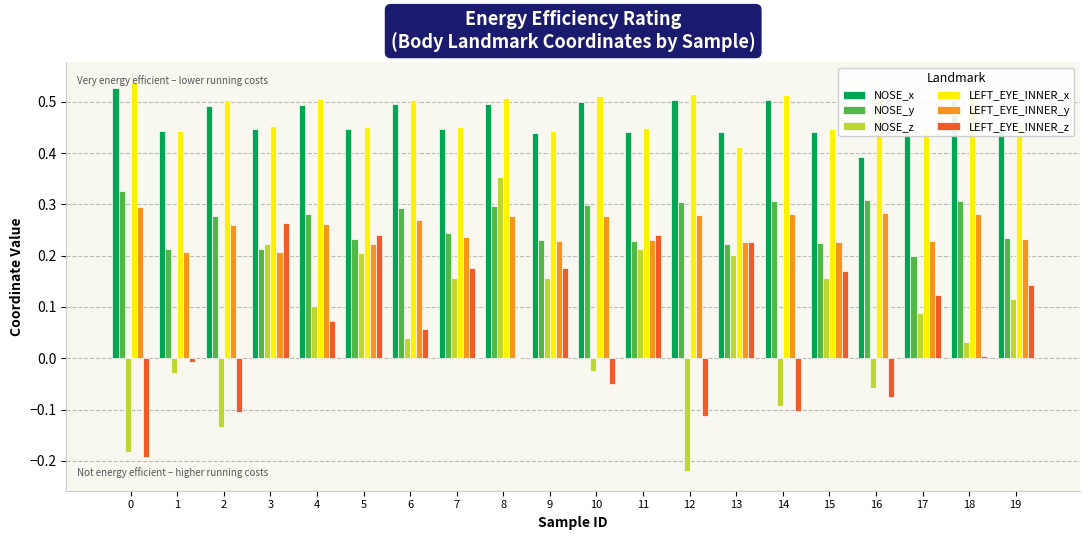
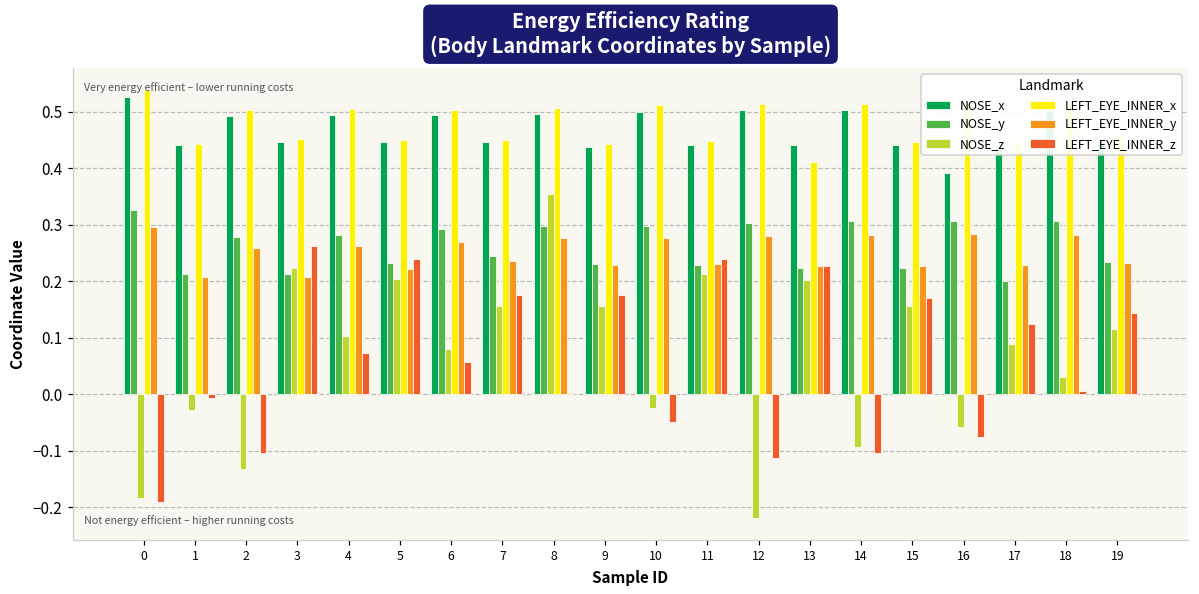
  {
    "NOSE_x": {
      "0": 0.53,
      "1": 0.44,
      "2": 0.49,
      "3": 0.45,
      "4": 0.49,
      "5": 0.45,
      "6": 0.49,
      "7": 0.45,
      "8": 0.50,
      "9": 0.44,
      "10": 0.50,
      "11": 0.44,
      "12": 0.50,
      "13": 0.44,
      "14": 0.50,
      "15": 0.44,
      "16": 0.39
    },
    "NOSE_y": {
      "0": 0.33,
      "1": 0.21,
      "2": 0.28,
      "3": 0.21,
      "4": 0.28,
      "5": 0.23,
      "6": 0.29,
      "7": 0.24,
      "8": 0.30,
      "9": 0.23,
      "10": 0.30,
      "11": 0.23,
      "12": 0.30,
      "13": 0.22,
      "14": 0.31,
      "15": 0.22,
      "16": 0.31,
      "17": 0.20,
      "18": 0.31,
      "19": 0.23
    },
    "NOSE_z": {
      "0": -0.18,
      "1": -0.03,
      "2": -0.13,
      "3": 0.22,
      "4": 0.10,
      "5": 0.20,
-     "6": 0.04,
+     "6": 0.08,
      "7": 0.16,
      "8": 0.35,
      "9": 0.16,
      "10": -0.02,
      "11": 0.21,
      "12": -0.22,
      "13": 0.20,
      "14": -0.09,
      "15": 0.16,
      "16": -0.06,
      "17": 0.09,
      "18": 0.03,
      "19": 0.12
    },
    "LEFT_EYE_INNER_x": {
      "0": 0.54,
      "1": 0.44,
      "2": 0.50,
      "3": 0.45,
      "4": 0.51,
      "5": 0.45,
      "6": 0.50,
      "7": 0.45,
      "8": 0.51,
      "9": 0.44,
      "10": 0.51,
      "11": 0.45,
      "12": 0.51,
      "13": 0.41,
      "14": 0.51,
      "15": 0.45
    }
  }
